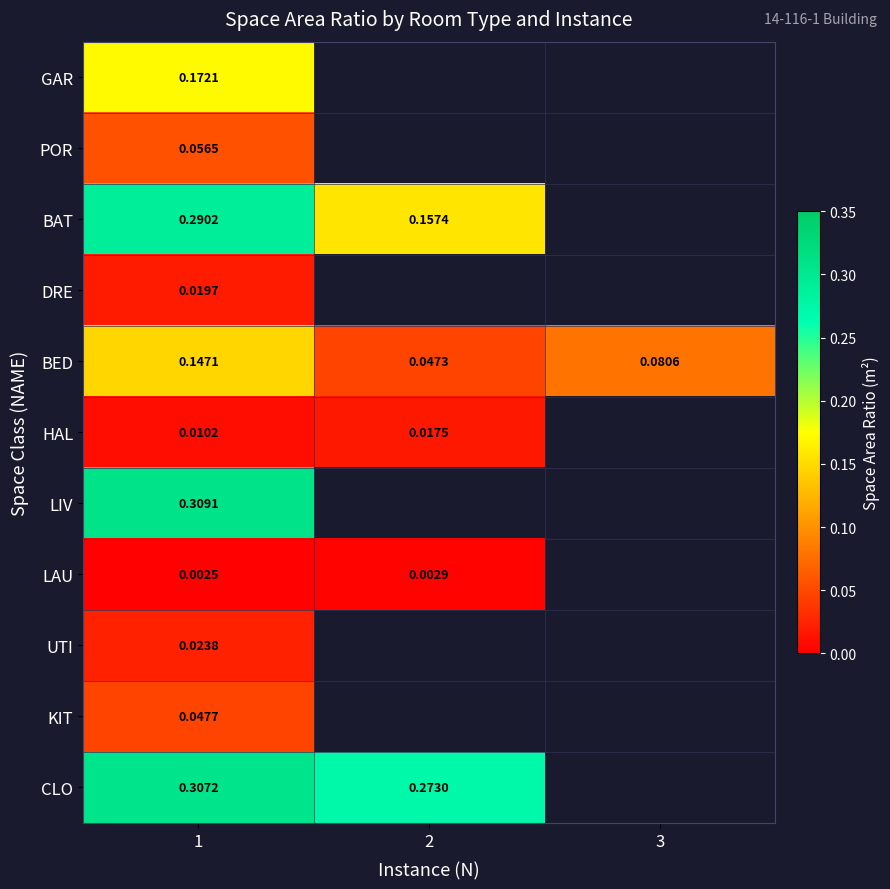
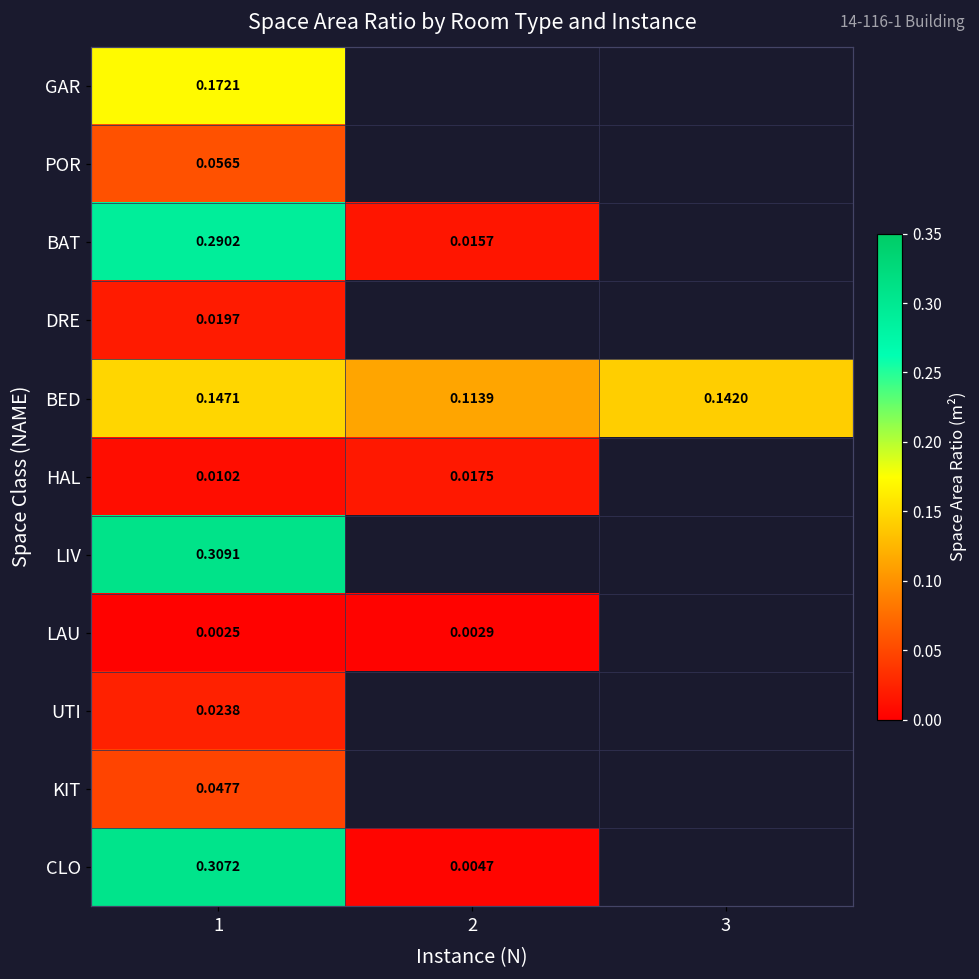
  {
    "GAR": {
      "1": 0.1721
    },
    "POR": {
      "1": 0.0565
    },
    "BAT": {
      "1": 0.2902,
-     "2": 0.1574
+     "2": 0.0157
    },
    "DRE": {
      "1": 0.0197
    },
    "BED": {
      "1": 0.1471,
-     "2": 0.0473,
-     "3": 0.0806
+     "2": 0.1139,
+     "3": 0.1420
    },
    "HAL": {
      "1": 0.0102,
      "2": 0.0175
    },
    "LIV": {
      "1": 0.3091
    },
    "LAU": {
      "1": 0.0025,
      "2": 0.0029
    },
    "UTI": {
      "1": 0.0238
    },
    "KIT": {
      "1": 0.0477
    },
    "CLO": {
      "1": 0.3072,
-     "2": 0.2730
+     "2": 0.0047
    }
  }
